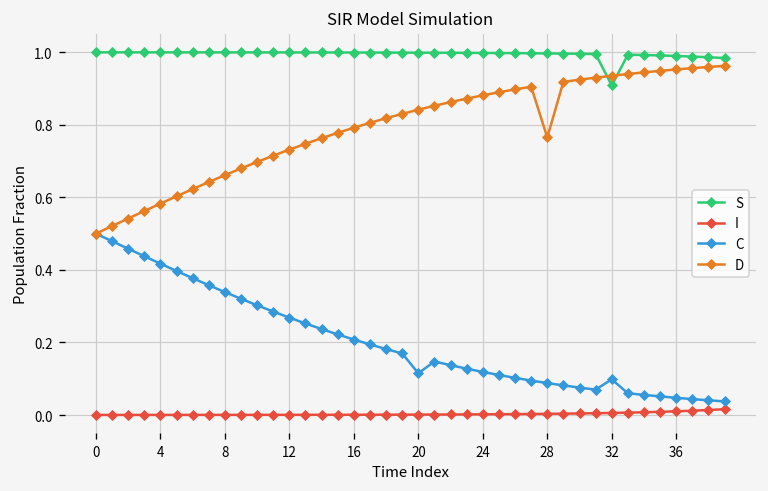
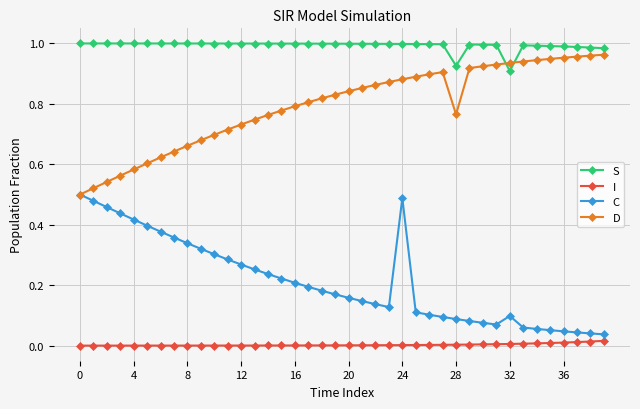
  {
    "S": {
      "0": 1.00,
      "4": 1.00,
      "8": 1.00,
      "12": 1.00,
      "16": 1.00,
      "20": 1.00,
      "24": 1.00,
-     "28": 1.00,
+     "28": 0.93,
      "32": 0.91,
      "36": 0.99
    },
    "C": {
      "4": 0.42,
      "8": 0.34,
      "12": 0.27,
      "16": 0.21,
-     "20": 0.12,
-     "24": 0.12,
+     "20": 0.16,
+     "24": 0.49,
      "28": 0.09,
      "32": 0.10,
      "36": 0.05
    }
  }
